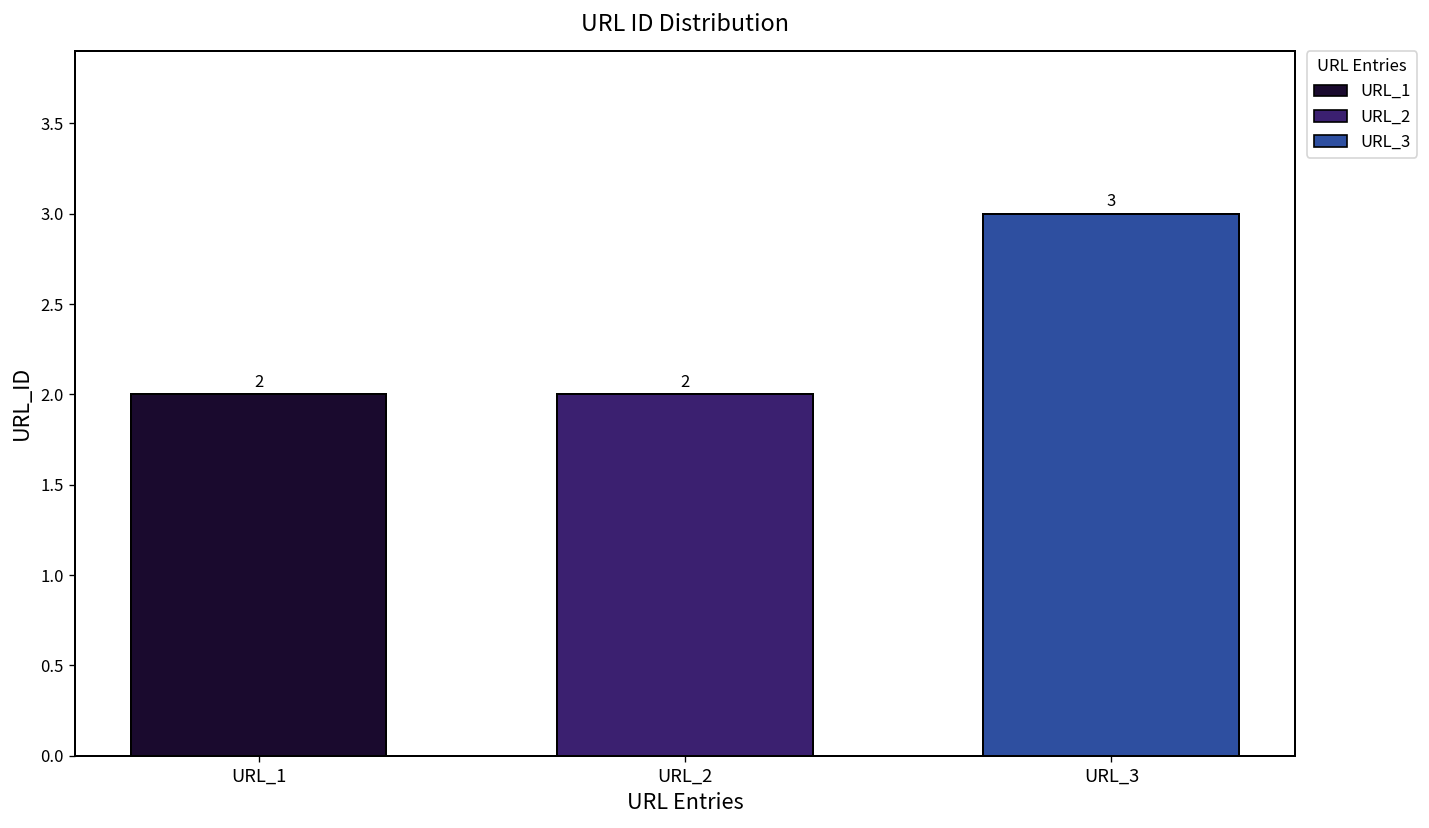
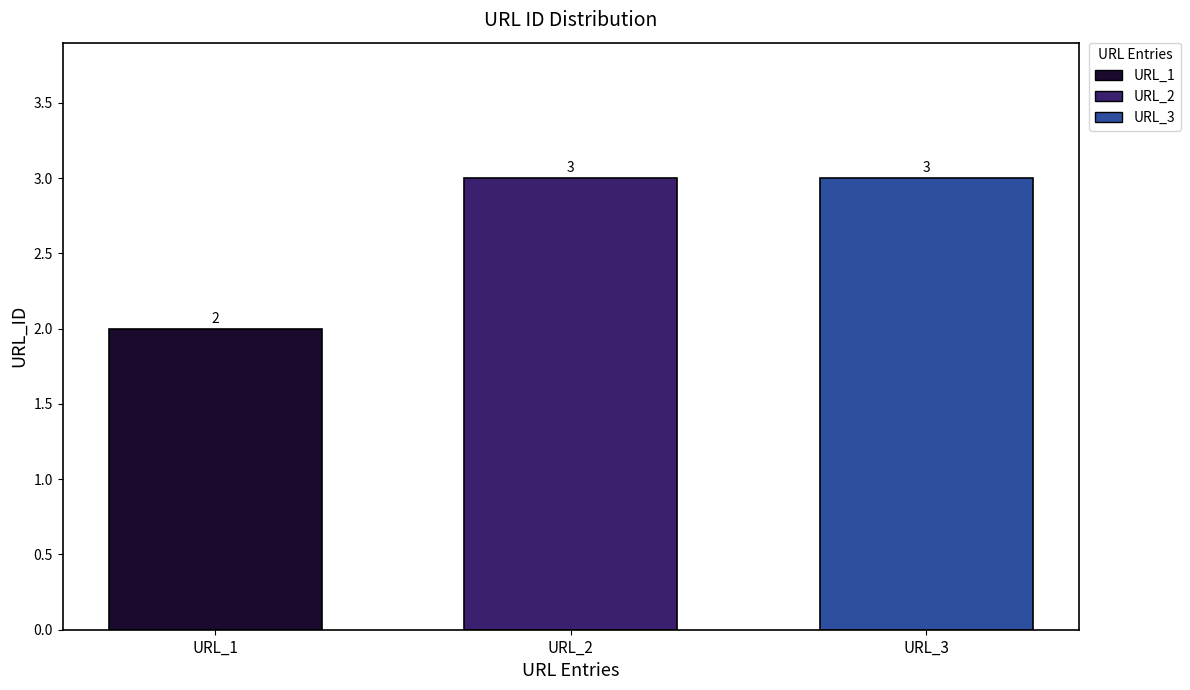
  {
    "URL_1": 2,
-   "URL_2": 2,
+   "URL_2": 3,
    "URL_3": 3
  }
